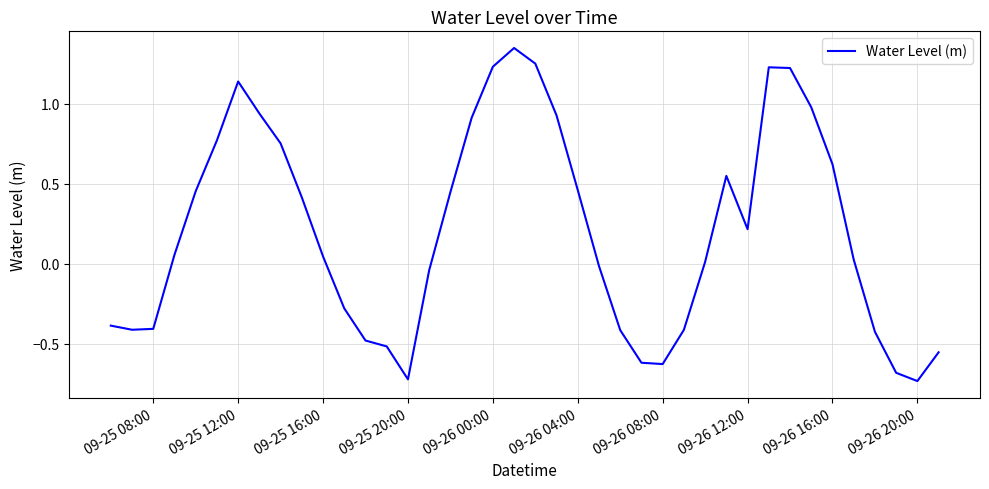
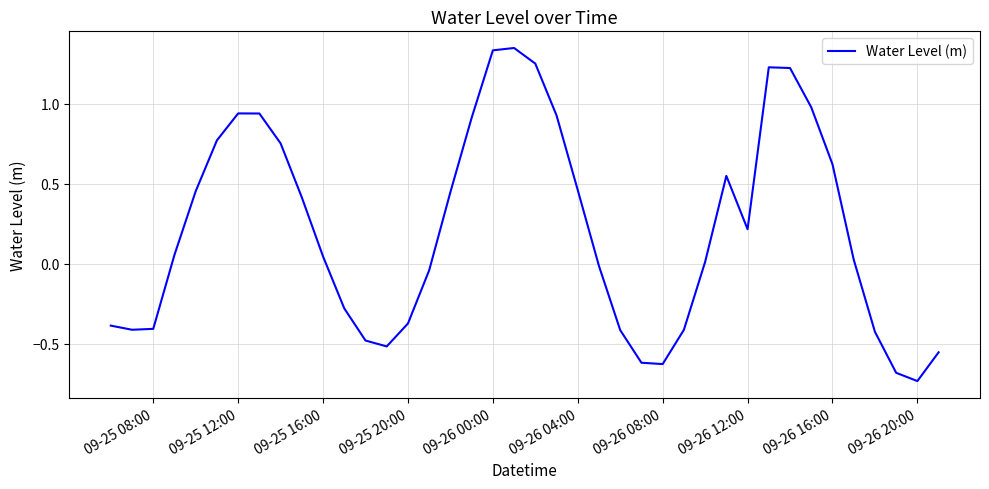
  {
    "09-25 08:00": -0.41,
-   "09-25 12:00": 1.14,
+   "09-25 12:00": 0.94,
    "09-25 16:00": 0.05,
-   "09-25 20:00": -0.72,
-   "09-26 00:00": 1.23,
+   "09-25 20:00": -0.37,
+   "09-26 00:00": 1.33,
    "09-26 04:00": 0.46,
    "09-26 08:00": -0.63,
    "09-26 12:00": 0.22,
    "09-26 16:00": 0.62,
    "09-26 20:00": -0.73
  }
